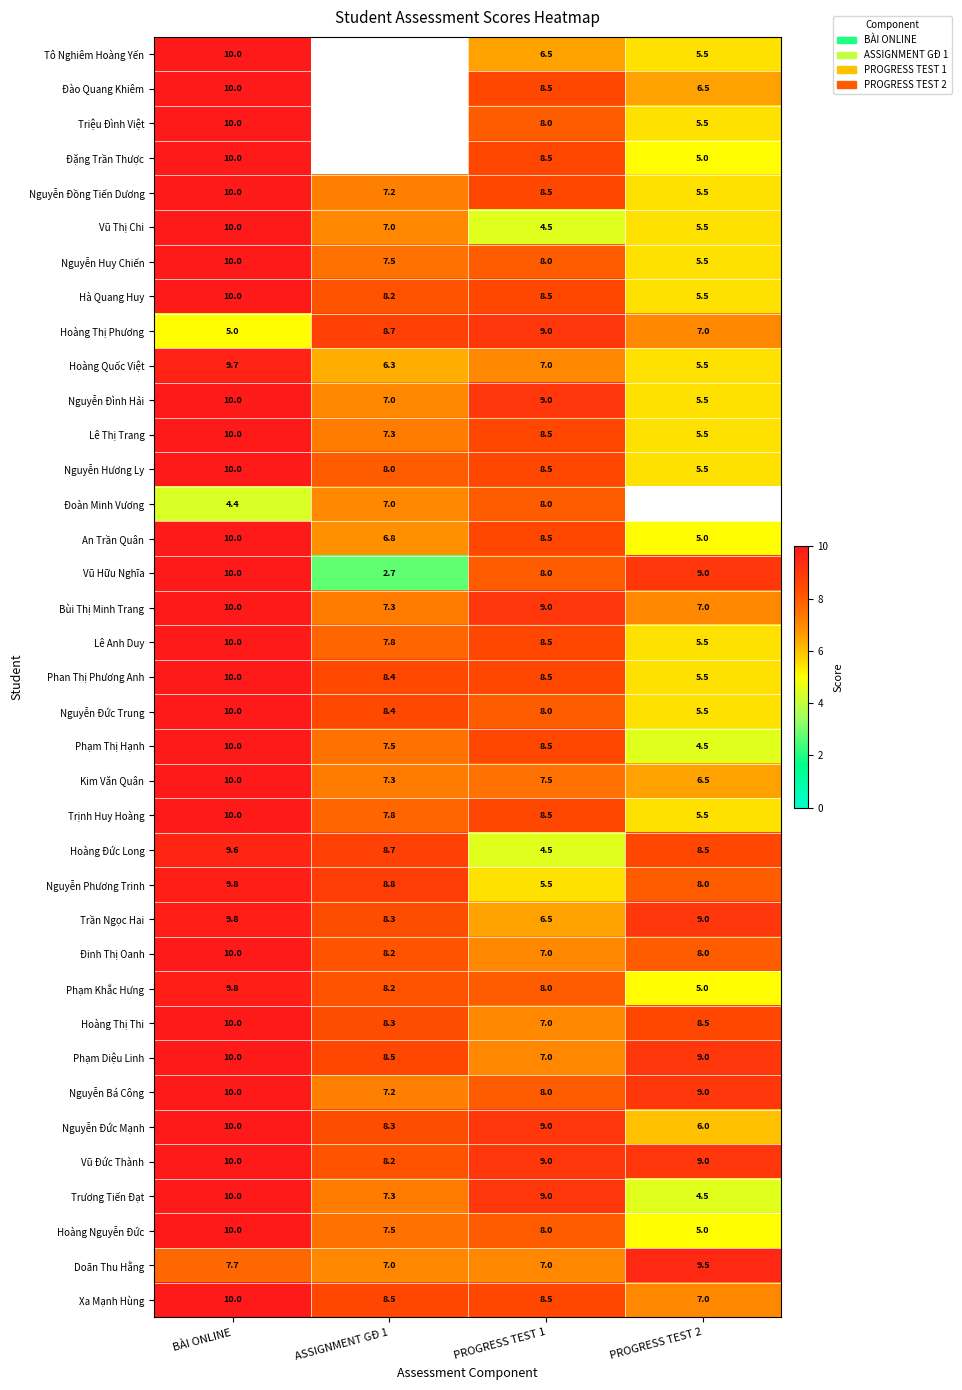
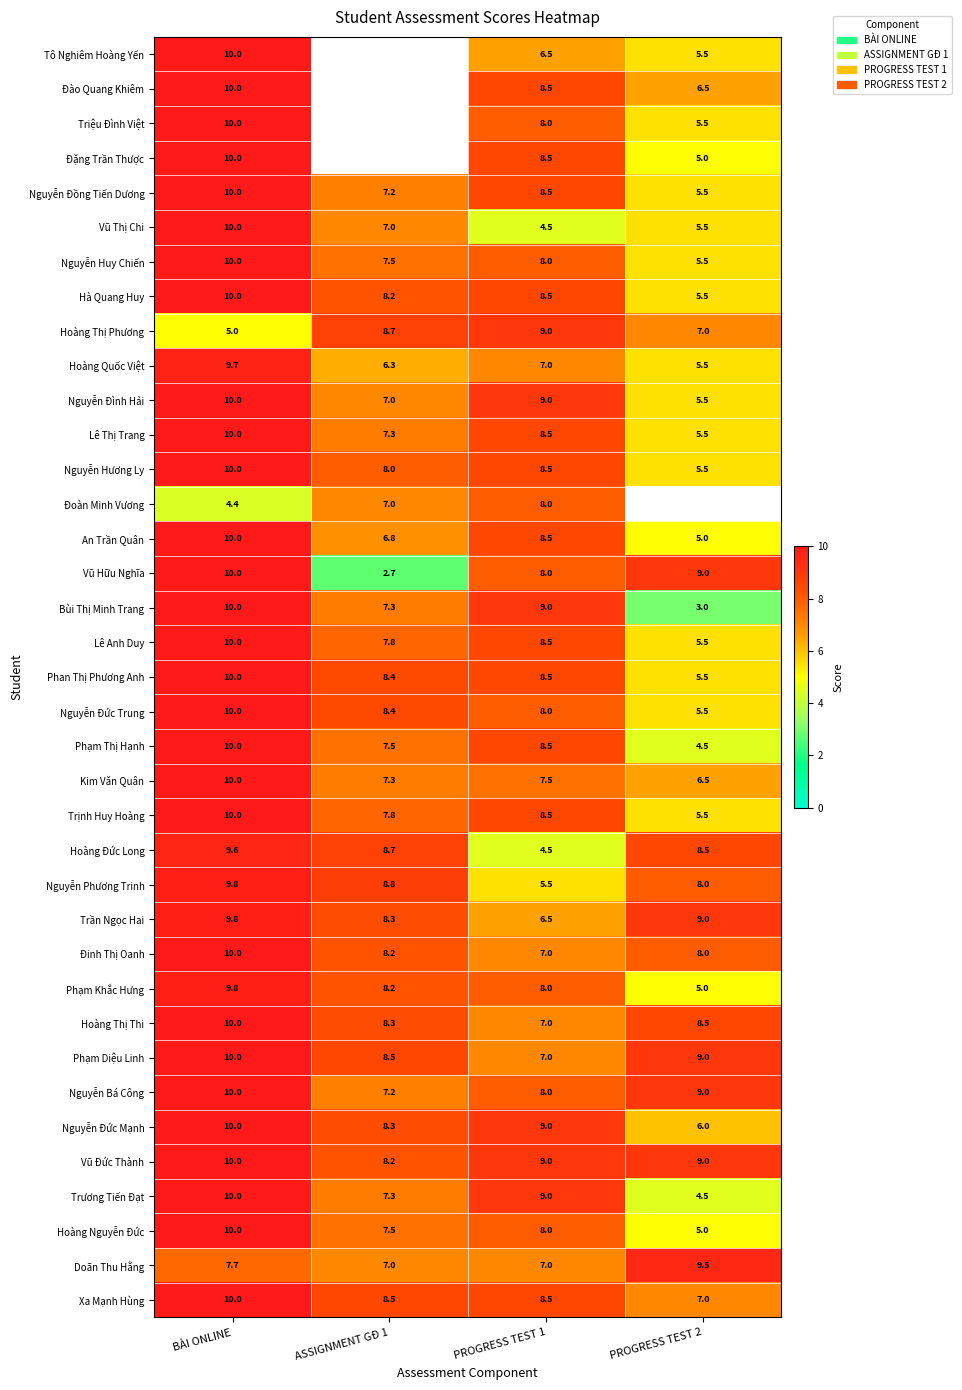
  {
    "Tô Nghiêm Hoàng Yến": {
      "BÀI ONLINE": 10.0,
      "PROGRESS TEST 1": 6.5,
      "PROGRESS TEST 2": 5.5
    },
    "Đào Quang Khiêm": {
      "BÀI ONLINE": 10.0,
      "PROGRESS TEST 1": 8.5,
      "PROGRESS TEST 2": 6.5
    },
    "Triệu Đình Việt": {
      "BÀI ONLINE": 10.0,
      "PROGRESS TEST 1": 8.0,
      "PROGRESS TEST 2": 5.5
    },
    "Đặng Trần Thược": {
      "BÀI ONLINE": 10.0,
      "PROGRESS TEST 1": 8.5,
      "PROGRESS TEST 2": 5.0
    },
    "Nguyễn Đồng Tiến Dương": {
      "BÀI ONLINE": 10.0,
      "ASSIGNMENT GĐ 1": 7.2,
      "PROGRESS TEST 1": 8.5,
      "PROGRESS TEST 2": 5.5
    },
    "Vũ Thị Chi": {
      "BÀI ONLINE": 10.0,
      "ASSIGNMENT GĐ 1": 7.0,
      "PROGRESS TEST 1": 4.5,
      "PROGRESS TEST 2": 5.5
    },
    "Nguyễn Huy Chiến": {
      "BÀI ONLINE": 10.0,
      "ASSIGNMENT GĐ 1": 7.5,
      "PROGRESS TEST 1": 8.0,
      "PROGRESS TEST 2": 5.5
    },
    "Hà Quang Huy": {
      "BÀI ONLINE": 10.0,
      "ASSIGNMENT GĐ 1": 8.2,
      "PROGRESS TEST 1": 8.5,
      "PROGRESS TEST 2": 5.5
    },
    "Hoàng Thị Phương": {
      "BÀI ONLINE": 5.0,
      "ASSIGNMENT GĐ 1": 8.7,
      "PROGRESS TEST 1": 9.0,
      "PROGRESS TEST 2": 7.0
    },
    "Hoàng Quốc Việt": {
      "BÀI ONLINE": 9.7,
      "ASSIGNMENT GĐ 1": 6.3,
      "PROGRESS TEST 1": 7.0,
      "PROGRESS TEST 2": 5.5
    },
    "Nguyễn Đình Hải": {
      "BÀI ONLINE": 10.0,
      "ASSIGNMENT GĐ 1": 7.0,
      "PROGRESS TEST 1": 9.0,
      "PROGRESS TEST 2": 5.5
    },
    "Lê Thị Trang": {
      "BÀI ONLINE": 10.0,
      "ASSIGNMENT GĐ 1": 7.3,
      "PROGRESS TEST 1": 8.5,
      "PROGRESS TEST 2": 5.5
    },
    "Nguyễn Hương Ly": {
      "BÀI ONLINE": 10.0,
      "ASSIGNMENT GĐ 1": 8.0,
      "PROGRESS TEST 1": 8.5,
      "PROGRESS TEST 2": 5.5
    },
    "Đoàn Minh Vương": {
      "BÀI ONLINE": 4.4,
      "ASSIGNMENT GĐ 1": 7.0,
      "PROGRESS TEST 1": 8.0
    },
    "An Trần Quân": {
      "BÀI ONLINE": 10.0,
      "ASSIGNMENT GĐ 1": 6.8,
      "PROGRESS TEST 1": 8.5,
      "PROGRESS TEST 2": 5.0
    },
    "Vũ Hữu Nghĩa": {
      "BÀI ONLINE": 10.0,
      "ASSIGNMENT GĐ 1": 2.7,
      "PROGRESS TEST 1": 8.0,
      "PROGRESS TEST 2": 9.0
    },
    "Bùi Thị Minh Trang": {
      "BÀI ONLINE": 10.0,
      "ASSIGNMENT GĐ 1": 7.3,
      "PROGRESS TEST 1": 9.0,
-     "PROGRESS TEST 2": 7.0
+     "PROGRESS TEST 2": 3.0
    },
    "Lê Anh Duy": {
      "BÀI ONLINE": 10.0,
      "ASSIGNMENT GĐ 1": 7.8,
      "PROGRESS TEST 1": 8.5,
      "PROGRESS TEST 2": 5.5
    },
    "Phan Thị Phương Anh": {
      "BÀI ONLINE": 10.0,
      "ASSIGNMENT GĐ 1": 8.4,
      "PROGRESS TEST 1": 8.5,
      "PROGRESS TEST 2": 5.5
    },
    "Nguyễn Đức Trung": {
      "BÀI ONLINE": 10.0,
      "ASSIGNMENT GĐ 1": 8.4,
      "PROGRESS TEST 1": 8.0,
      "PROGRESS TEST 2": 5.5
    },
    "Phạm Thị Hạnh": {
      "BÀI ONLINE": 10.0,
      "ASSIGNMENT GĐ 1": 7.5,
      "PROGRESS TEST 1": 8.5,
      "PROGRESS TEST 2": 4.5
    },
    "Kim Văn Quân": {
      "BÀI ONLINE": 10.0,
      "ASSIGNMENT GĐ 1": 7.3,
      "PROGRESS TEST 1": 7.5,
      "PROGRESS TEST 2": 6.5
    },
    "Trịnh Huy Hoàng": {
      "BÀI ONLINE": 10.0,
      "ASSIGNMENT GĐ 1": 7.8,
      "PROGRESS TEST 1": 8.5,
      "PROGRESS TEST 2": 5.5
    },
    "Hoàng Đức Long": {
      "BÀI ONLINE": 9.6,
      "ASSIGNMENT GĐ 1": 8.7,
      "PROGRESS TEST 1": 4.5,
      "PROGRESS TEST 2": 8.5
    },
    "Nguyễn Phương Trinh": {
      "BÀI ONLINE": 9.8,
      "ASSIGNMENT GĐ 1": 8.8,
      "PROGRESS TEST 1": 5.5,
      "PROGRESS TEST 2": 8.0
    },
    "Trần Ngọc Hai": {
      "BÀI ONLINE": 9.8,
      "ASSIGNMENT GĐ 1": 8.3,
      "PROGRESS TEST 1": 6.5,
      "PROGRESS TEST 2": 9.0
    },
    "Đinh Thị Oanh": {
      "BÀI ONLINE": 10.0,
      "ASSIGNMENT GĐ 1": 8.2,
      "PROGRESS TEST 1": 7.0,
      "PROGRESS TEST 2": 8.0
    },
    "Phạm Khắc Hưng": {
      "BÀI ONLINE": 9.8,
      "ASSIGNMENT GĐ 1": 8.2,
      "PROGRESS TEST 1": 8.0,
      "PROGRESS TEST 2": 5.0
    },
    "Hoàng Thị Thi": {
      "BÀI ONLINE": 10.0,
      "ASSIGNMENT GĐ 1": 8.3,
      "PROGRESS TEST 1": 7.0,
      "PROGRESS TEST 2": 8.5
    },
    "Phạm Diệu Linh": {
      "BÀI ONLINE": 10.0,
      "ASSIGNMENT GĐ 1": 8.5,
      "PROGRESS TEST 1": 7.0,
      "PROGRESS TEST 2": 9.0
    },
    "Nguyễn Bá Công": {
      "BÀI ONLINE": 10.0,
      "ASSIGNMENT GĐ 1": 7.2,
      "PROGRESS TEST 1": 8.0,
      "PROGRESS TEST 2": 9.0
    },
    "Nguyễn Đức Mạnh": {
      "BÀI ONLINE": 10.0,
      "ASSIGNMENT GĐ 1": 8.3,
      "PROGRESS TEST 1": 9.0,
      "PROGRESS TEST 2": 6.0
    },
    "Vũ Đức Thành": {
      "BÀI ONLINE": 10.0,
      "ASSIGNMENT GĐ 1": 8.2,
      "PROGRESS TEST 1": 9.0,
      "PROGRESS TEST 2": 9.0
    },
    "Trương Tiến Đạt": {
      "BÀI ONLINE": 10.0,
      "ASSIGNMENT GĐ 1": 7.3,
      "PROGRESS TEST 1": 9.0,
      "PROGRESS TEST 2": 4.5
    },
    "Hoàng Nguyễn Đức": {
      "BÀI ONLINE": 10.0,
      "ASSIGNMENT GĐ 1": 7.5,
      "PROGRESS TEST 1": 8.0,
      "PROGRESS TEST 2": 5.0
    },
    "Doãn Thu Hằng": {
      "BÀI ONLINE": 7.7,
      "ASSIGNMENT GĐ 1": 7.0,
      "PROGRESS TEST 1": 7.0,
      "PROGRESS TEST 2": 9.5
    },
    "Xa Mạnh Hùng": {
      "BÀI ONLINE": 10.0,
      "ASSIGNMENT GĐ 1": 8.5,
      "PROGRESS TEST 1": 8.5,
      "PROGRESS TEST 2": 7.0
    }
  }
